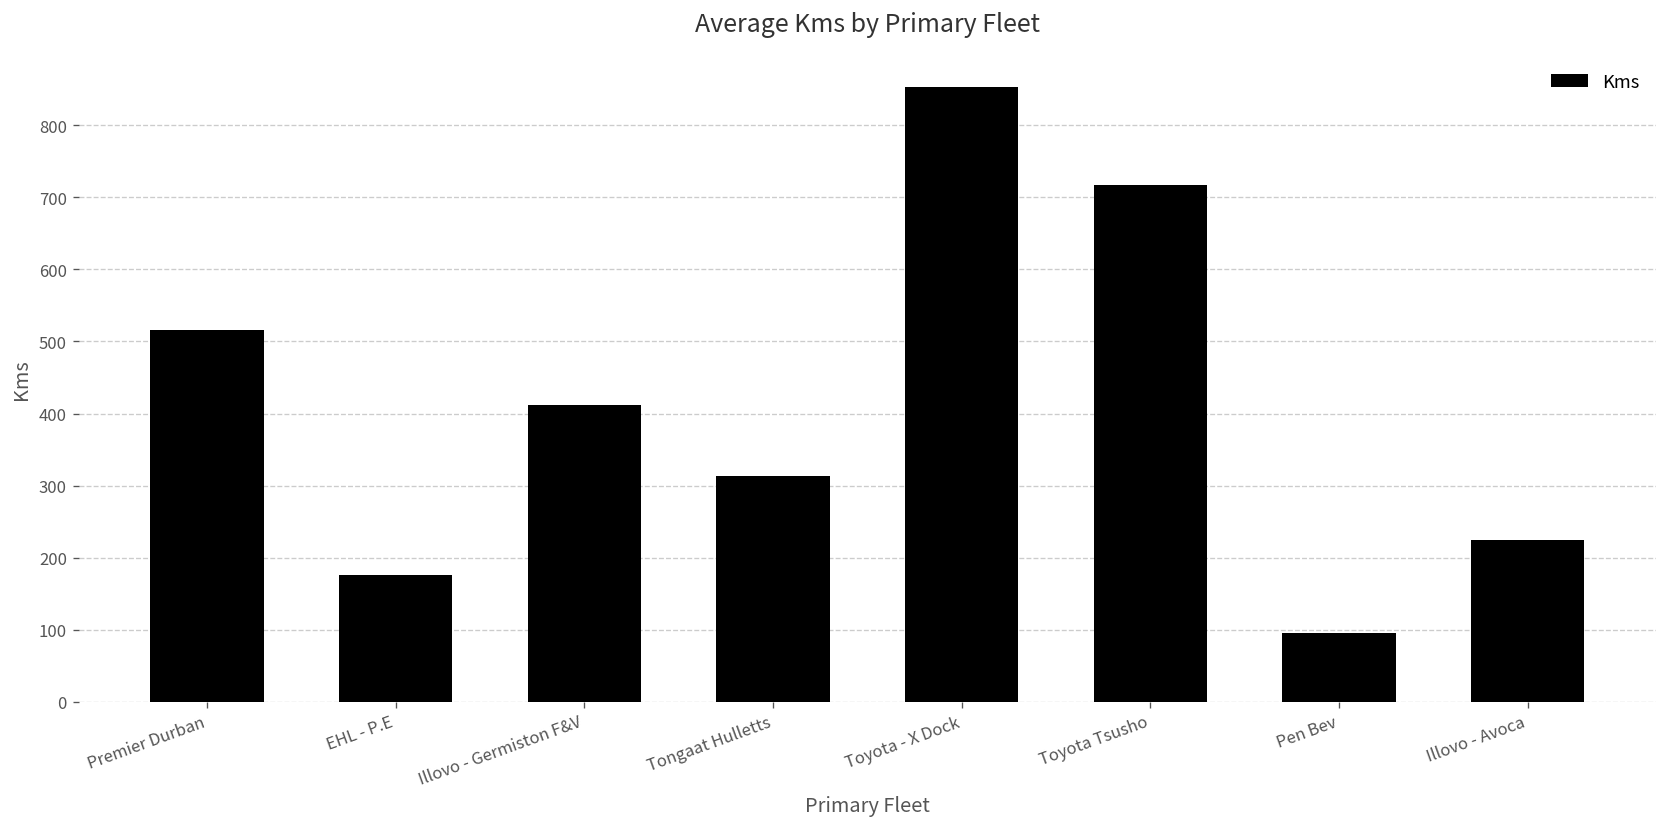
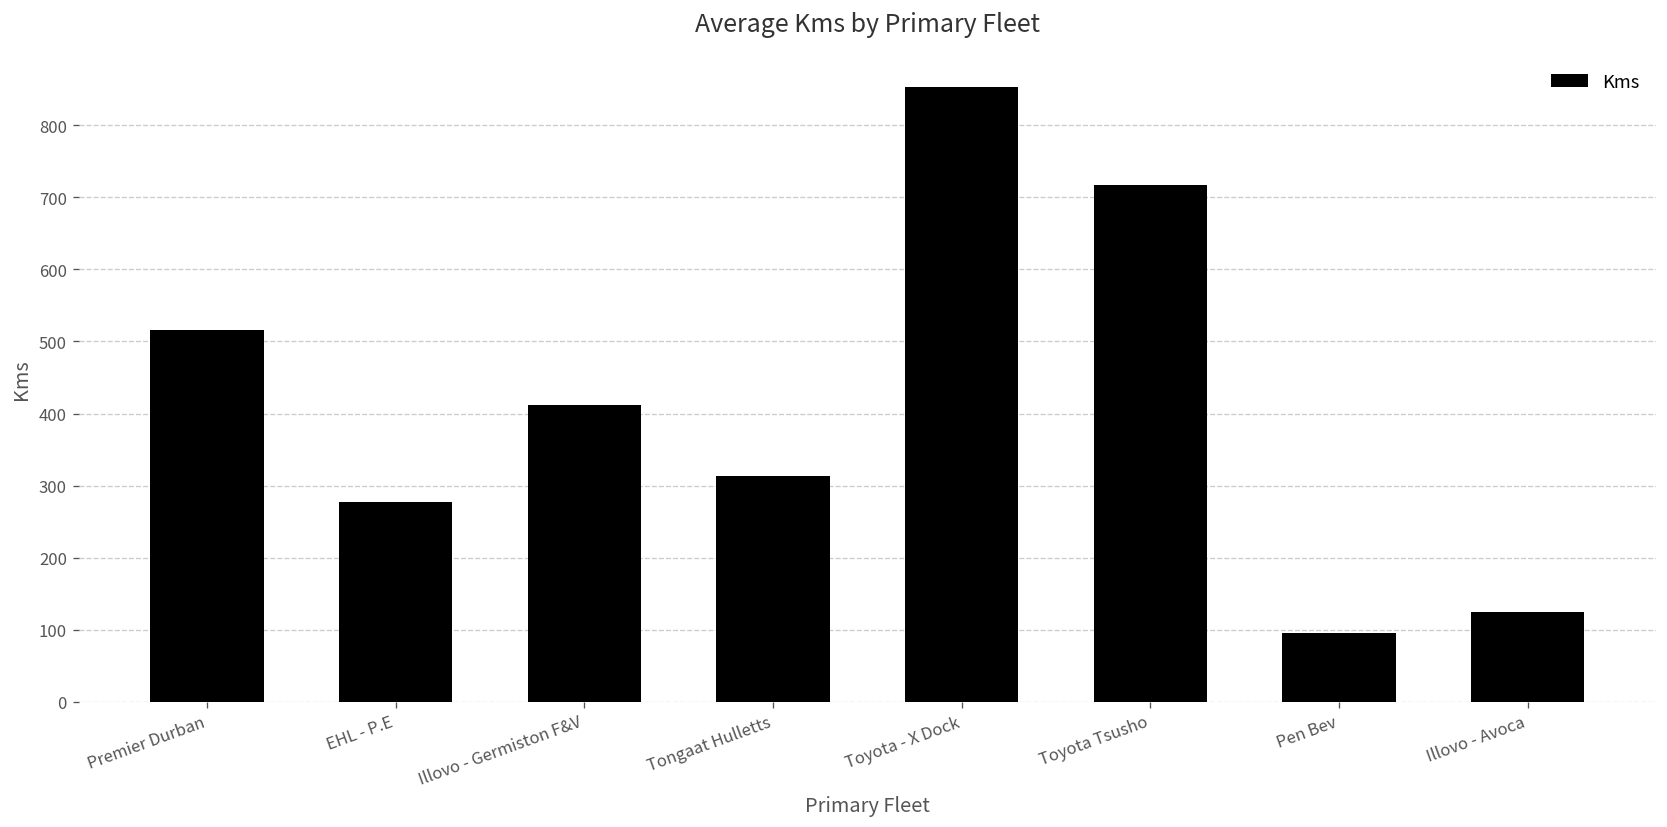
  {
    "Premier Durban": 520,
-   "EHL - P.E": 180,
+   "EHL - P.E": 280,
    "Illovo - Germiston F&V": 410,
    "Tongaat Hulletts": 310,
    "Toyota - X Dock": 850,
    "Toyota Tsusho": 720,
    "Pen Bev": 100,
-   "Illovo - Avoca": 230
+   "Illovo - Avoca": 120
  }
